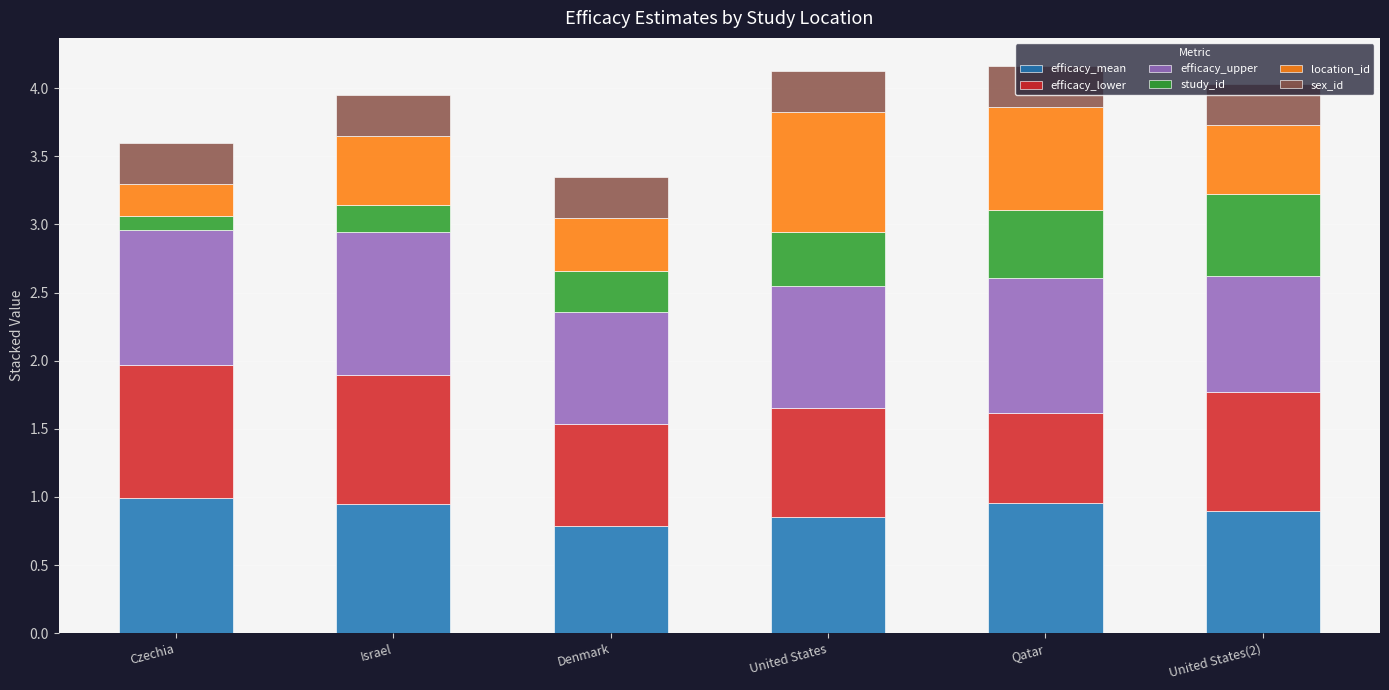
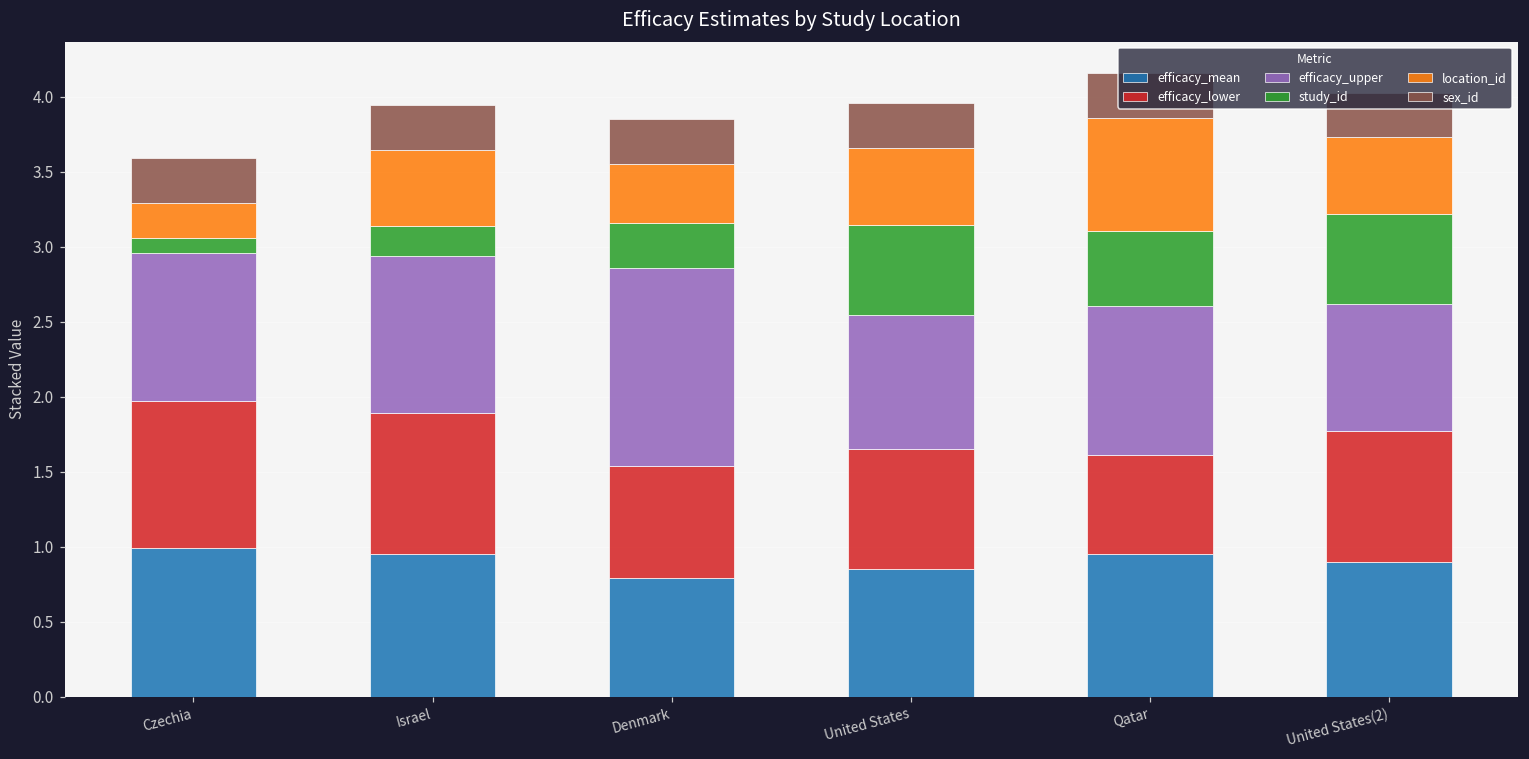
  {
    "efficacy_mean": {
      "Czechia": 0.99,
      "Israel": 0.95,
      "Denmark": 0.79,
      "United States": 0.85,
      "Qatar": 0.95,
      "United States(2)": 0.90
    },
    "efficacy_lower": {
      "Czechia": 0.98,
      "Israel": 0.94,
      "Denmark": 0.75,
      "United States": 0.80,
      "Qatar": 0.66,
      "United States(2)": 0.87
    },
    "efficacy_upper": {
      "Czechia": 0.99,
      "Israel": 1.05,
-     "Denmark": 0.82,
+     "Denmark": 1.33,
      "United States": 0.89,
      "Qatar": 0.99,
      "United States(2)": 0.85
    },
    "study_id": {
      "Czechia": 0.10,
      "Israel": 0.20,
      "Denmark": 0.30,
-     "United States": 0.40,
+     "United States": 0.60,
      "Qatar": 0.50,
      "United States(2)": 0.60
    },
    "location_id": {
      "Czechia": 0.23,
      "Israel": 0.50,
      "Denmark": 0.39,
-     "United States": 0.88,
+     "United States": 0.51,
      "Qatar": 0.75,
      "United States(2)": 0.51
    },
    "sex_id": {
      "Czechia": 0.30,
      "Israel": 0.30,
      "Denmark": 0.30,
      "United States": 0.30
    }
  }
